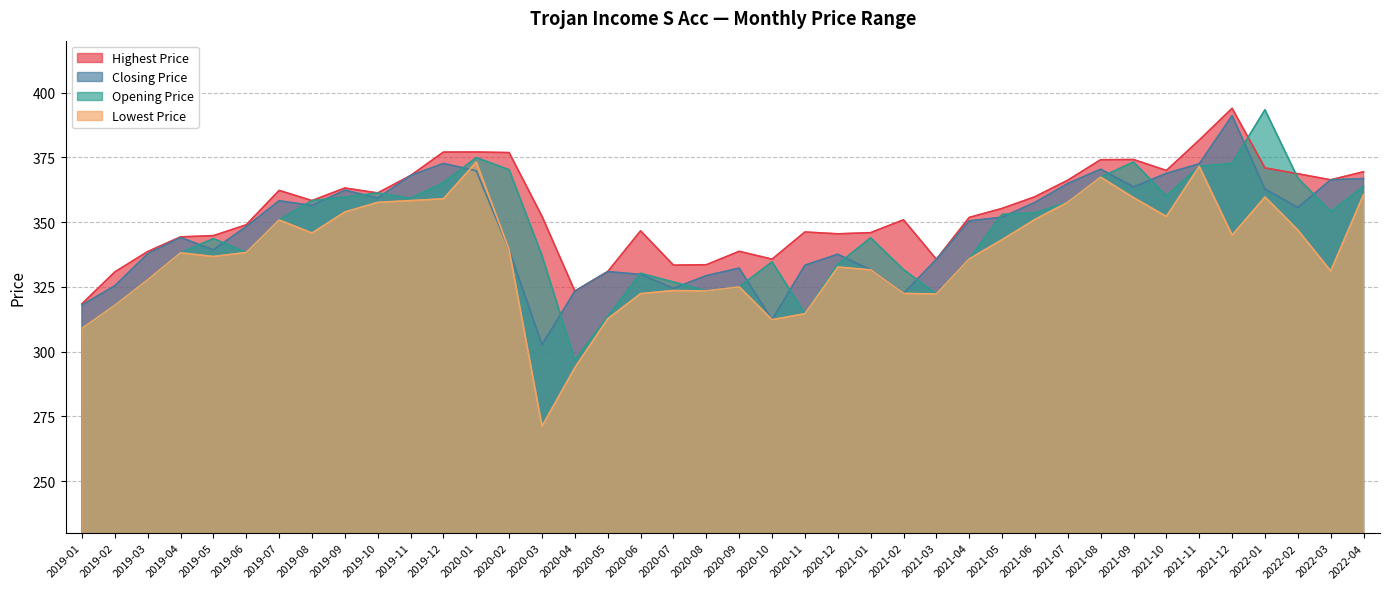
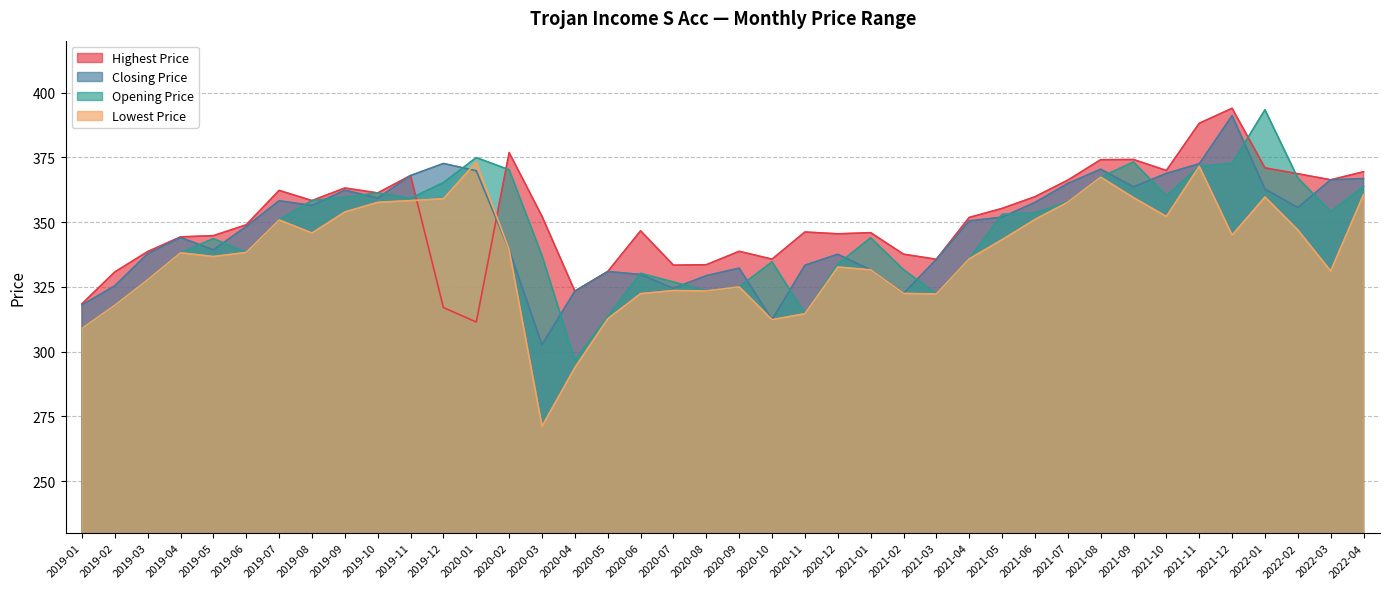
  {
    "Highest Price": {
      "2019-02": 331,
      "2019-05": 345,
      "2019-07": 362,
-     "2019-12": 377,
-     "2020-01": 377,
+     "2019-12": 317,
+     "2020-01": 311,
      "2020-02": 377,
      "2020-03": 352,
      "2020-06": 347,
      "2020-07": 333,
      "2020-08": 334,
      "2020-09": 339,
      "2020-10": 336,
      "2020-11": 346,
      "2020-12": 345,
      "2021-01": 346,
-     "2021-02": 351,
+     "2021-02": 338,
      "2021-04": 352,
      "2021-05": 355,
      "2021-06": 360,
      "2021-07": 366,
      "2021-08": 374,
      "2021-10": 370,
-     "2021-11": 382,
+     "2021-11": 388,
      "2021-12": 394,
      "2022-01": 371,
      "2022-02": 369,
      "2022-04": 369
    },
    "Lowest Price": {
      "2019-05": 337,
      "2019-08": 346,
      "2019-09": 354,
      "2019-10": 358,
      "2019-12": 359,
      "2020-01": 373,
      "2020-03": 271,
      "2020-04": 294,
      "2020-06": 322,
      "2020-12": 333,
      "2021-05": 343,
      "2021-06": 351,
      "2021-09": 359,
      "2021-10": 352,
      "2021-12": 345,
      "2022-01": 360,
      "2022-02": 347,
      "2022-03": 331,
      "2022-04": 361
    }
  }
